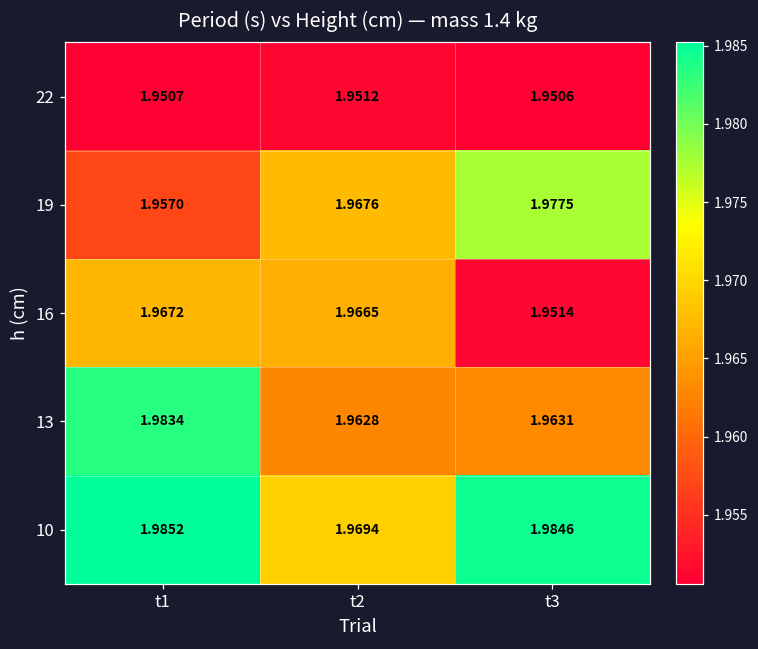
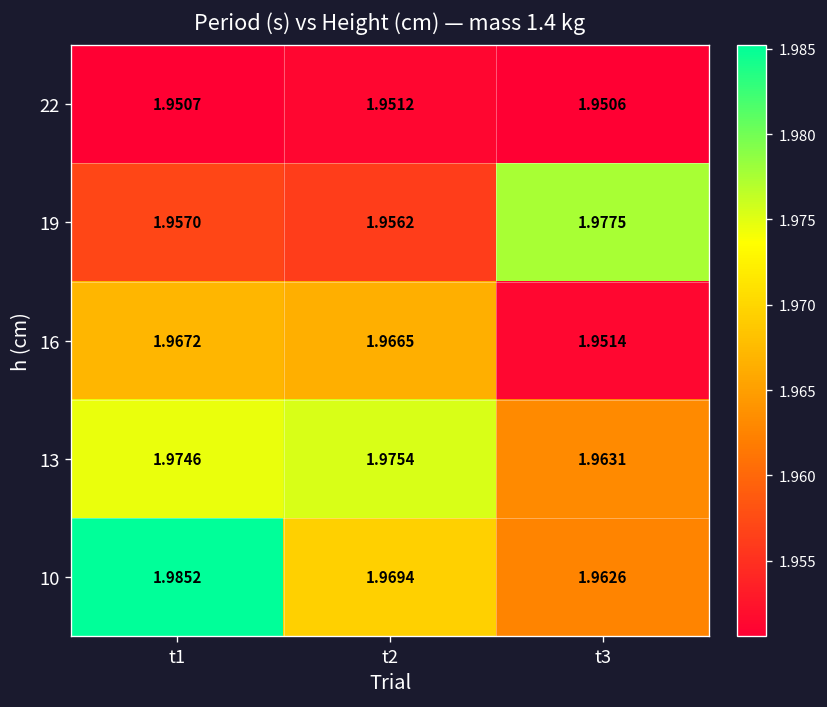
  {
    "22": {
      "t1": 1.9507,
      "t2": 1.9512,
      "t3": 1.9506
    },
    "19": {
      "t1": 1.9570,
-     "t2": 1.9676,
+     "t2": 1.9562,
      "t3": 1.9775
    },
    "16": {
      "t1": 1.9672,
      "t2": 1.9665,
      "t3": 1.9514
    },
    "13": {
-     "t1": 1.9834,
-     "t2": 1.9628,
+     "t1": 1.9746,
+     "t2": 1.9754,
      "t3": 1.9631
    },
    "10": {
      "t1": 1.9852,
      "t2": 1.9694,
-     "t3": 1.9846
+     "t3": 1.9626
    }
  }
